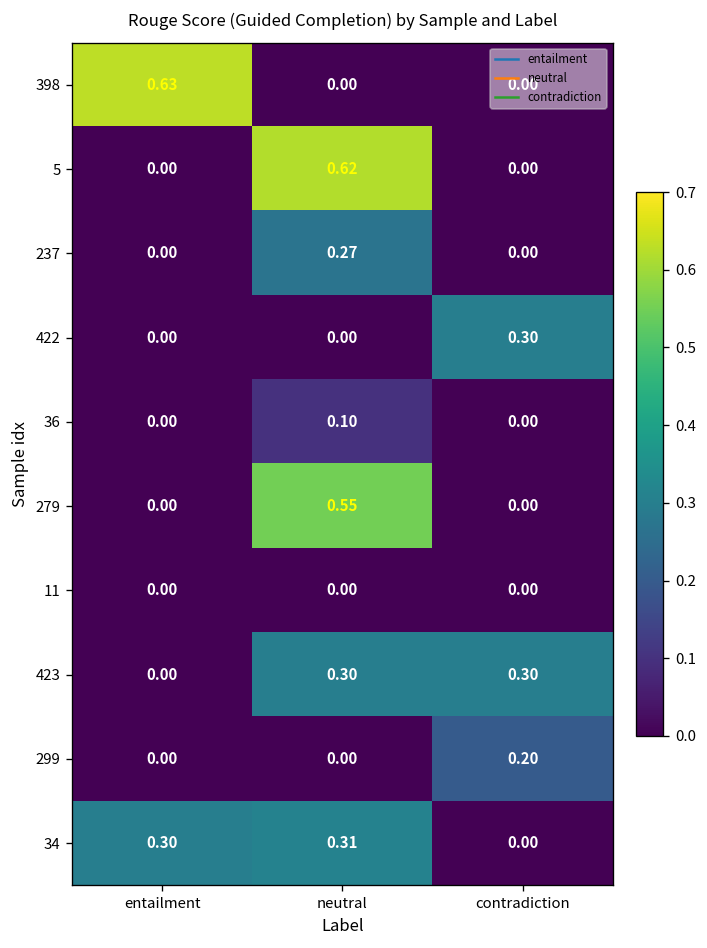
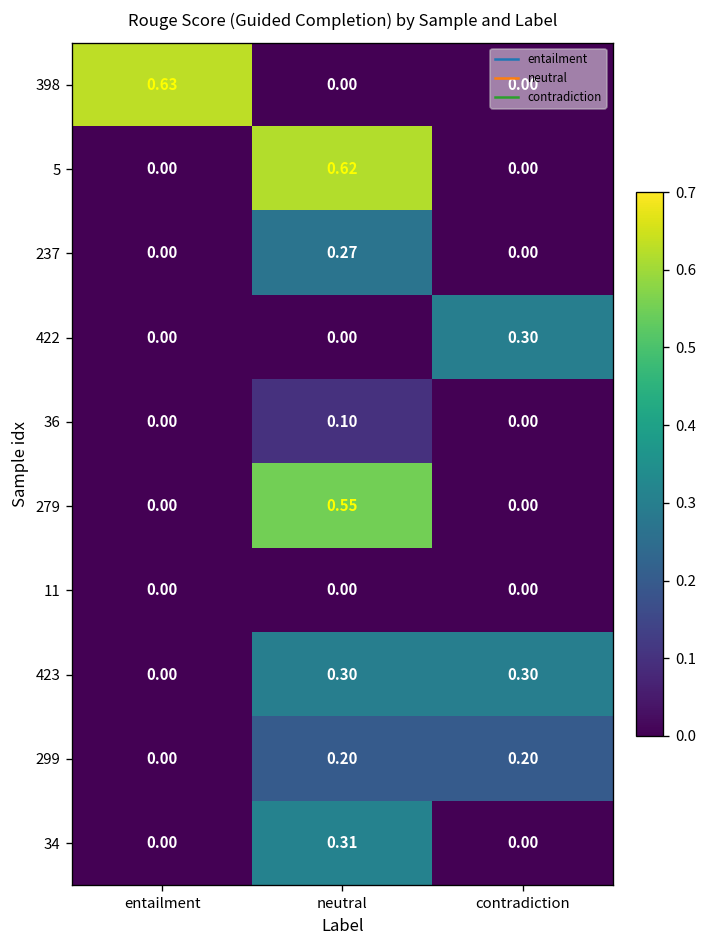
  {
    "398": {
      "entailment": 0.63,
      "neutral": 0.00
    },
    "5": {
      "entailment": 0.00,
      "neutral": 0.62,
      "contradiction": 0.00
    },
    "237": {
      "entailment": 0.00,
      "neutral": 0.27,
      "contradiction": 0.00
    },
    "422": {
      "entailment": 0.00,
      "neutral": 0.00,
      "contradiction": 0.30
    },
    "36": {
      "entailment": 0.00,
      "neutral": 0.10,
      "contradiction": 0.00
    },
    "279": {
      "entailment": 0.00,
      "neutral": 0.55,
      "contradiction": 0.00
    },
    "11": {
      "entailment": 0.00,
      "neutral": 0.00,
      "contradiction": 0.00
    },
    "423": {
      "entailment": 0.00,
      "neutral": 0.30,
      "contradiction": 0.30
    },
    "299": {
      "entailment": 0.00,
-     "neutral": 0.00,
+     "neutral": 0.20,
      "contradiction": 0.20
    },
    "34": {
-     "entailment": 0.30,
+     "entailment": 0.00,
      "neutral": 0.31,
      "contradiction": 0.00
    }
  }
